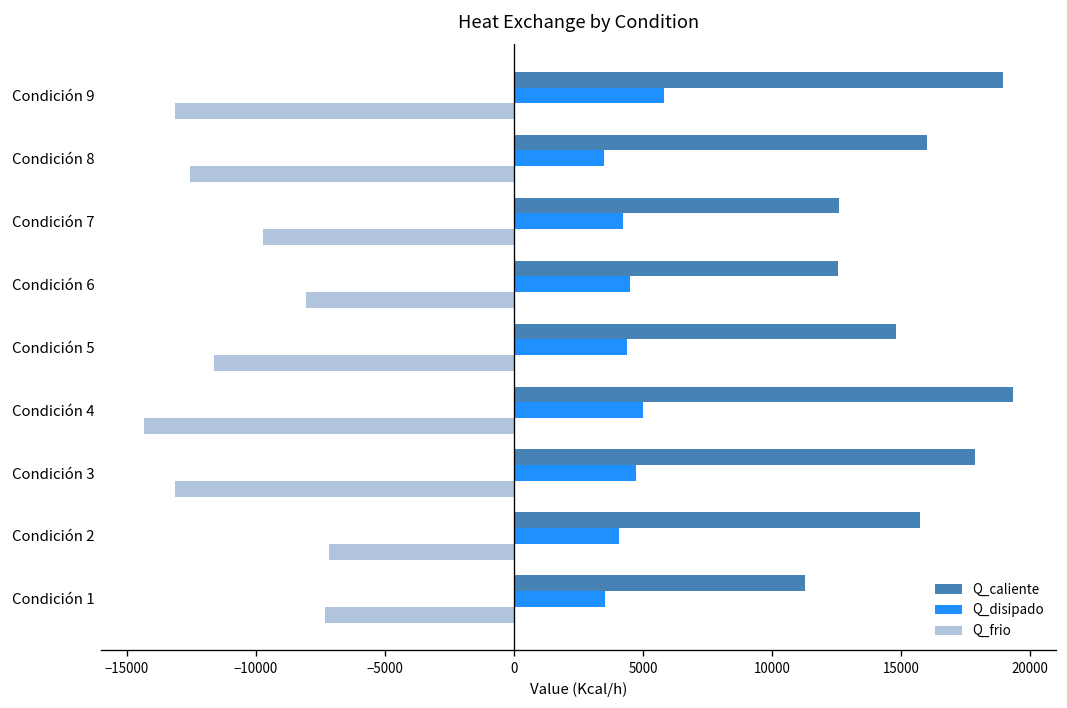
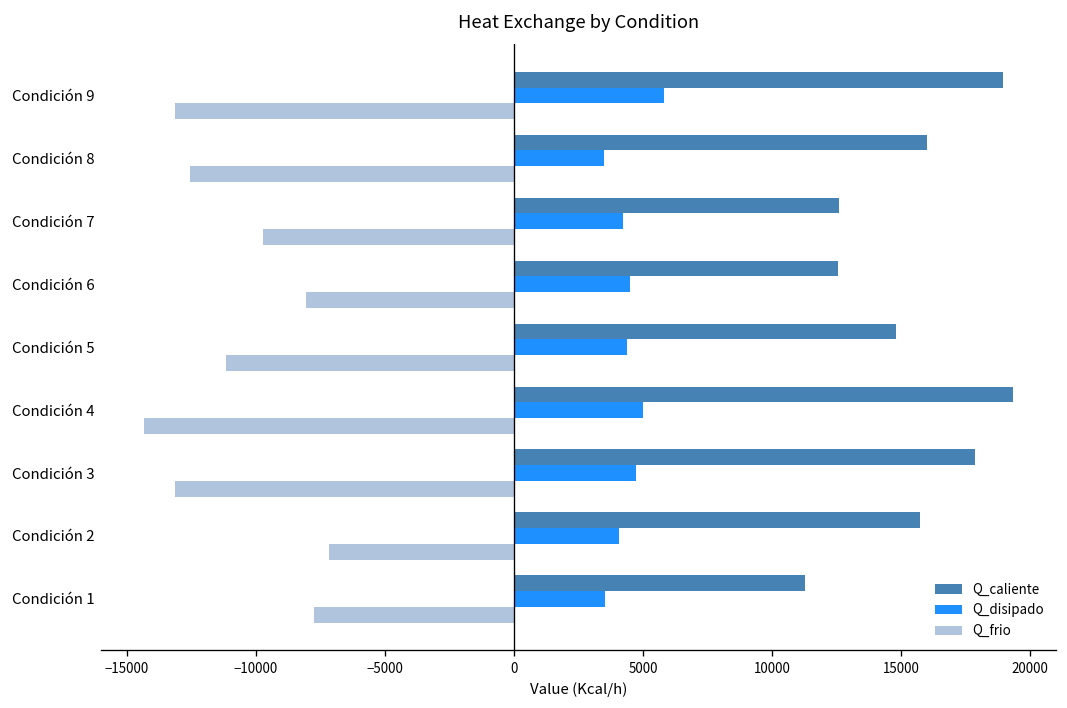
  {
    "Q_caliente": {
      "Condición 9": 19000,
      "Condición 8": 16000,
      "Condición 7": 12600,
      "Condición 6": 12500,
      "Condición 5": 14800,
      "Condición 4": 19300,
      "Condición 3": 17900,
      "Condición 2": 15700,
      "Condición 1": 11300
    },
    "Q_disipado": {
      "Condición 9": 5800,
      "Condición 8": 3500,
      "Condición 7": 4200,
      "Condición 6": 4500,
      "Condición 5": 4400,
      "Condición 4": 5000,
      "Condición 3": 4700,
      "Condición 2": 4100,
      "Condición 1": 3500
    },
    "Q_frio": {
      "Condición 9": -13100,
      "Condición 8": -12500,
      "Condición 7": -9700,
      "Condición 6": -8100,
-     "Condición 5": -11600,
+     "Condición 5": -11100,
      "Condición 4": -14300,
      "Condición 3": -13100,
      "Condición 2": -7200,
-     "Condición 1": -7300
+     "Condición 1": -7800
    }
  }
